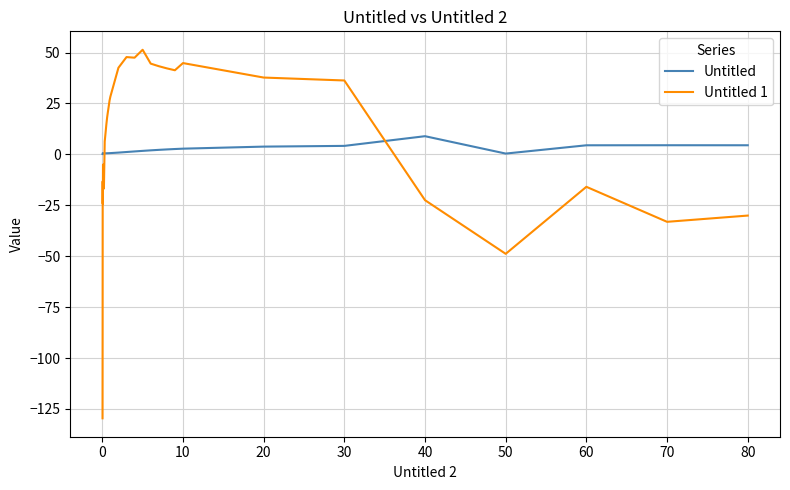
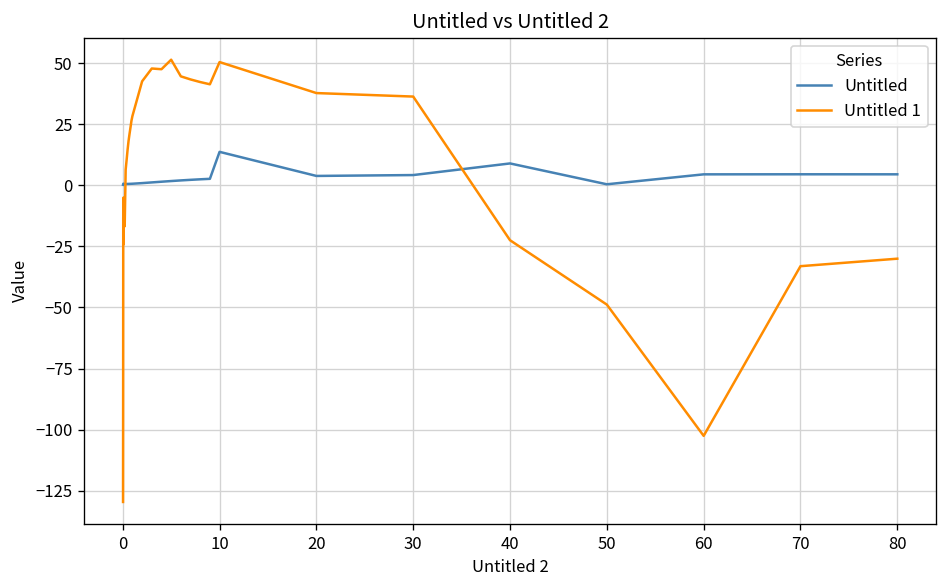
  {
    "Untitled": {
-     "10": 3,
+     "10": 14,
      "20": 4,
      "30": 4,
      "40": 9,
      "50": 0,
      "60": 4,
      "70": 4,
      "80": 4
    },
    "Untitled 1": {
-     "10": 45,
+     "10": 50,
      "20": 38,
      "30": 36,
      "40": -22,
      "50": -49,
-     "60": -16,
+     "60": -103,
      "70": -33,
      "80": -30
    }
  }
